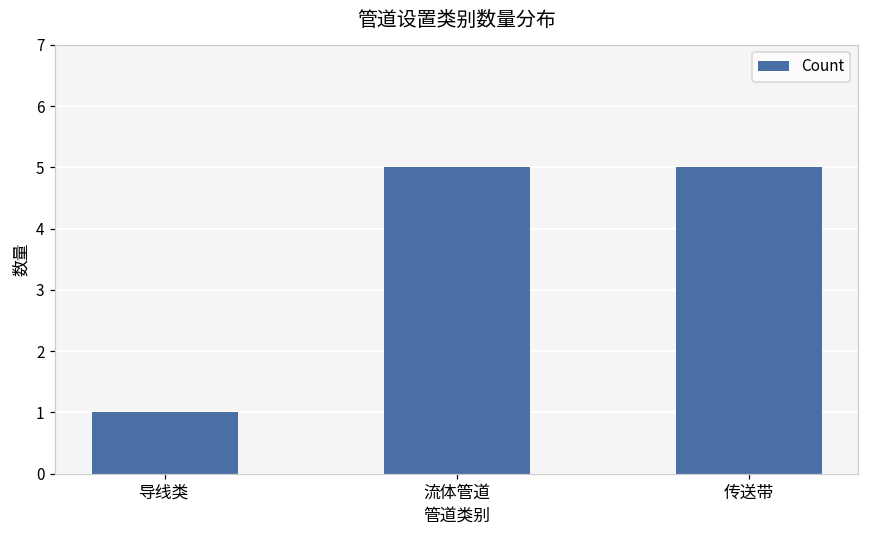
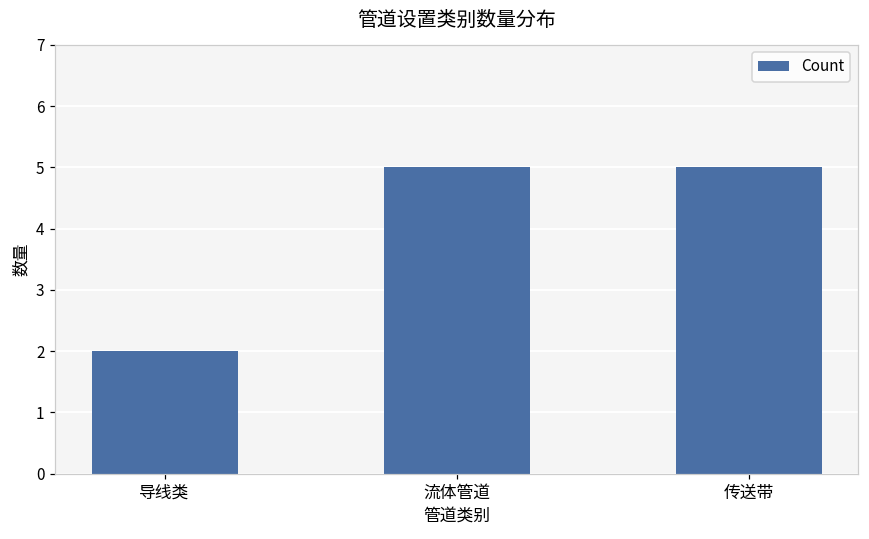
  {
-   "导线类": 1,
+   "导线类": 2,
    "流体管道": 5,
    "传送带": 5
  }
